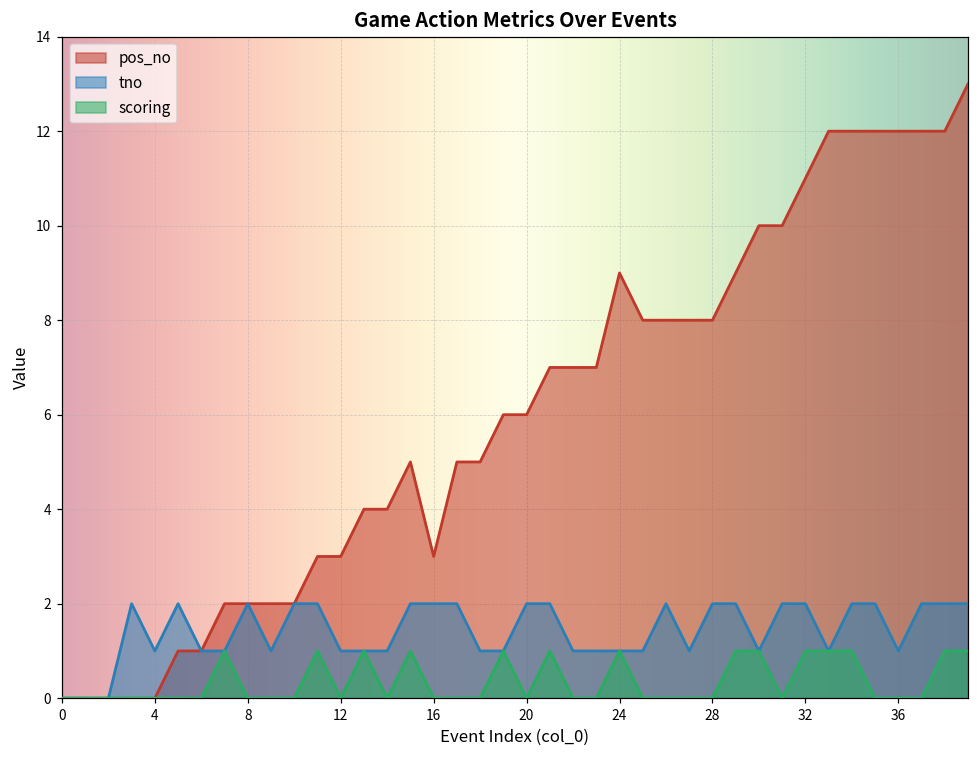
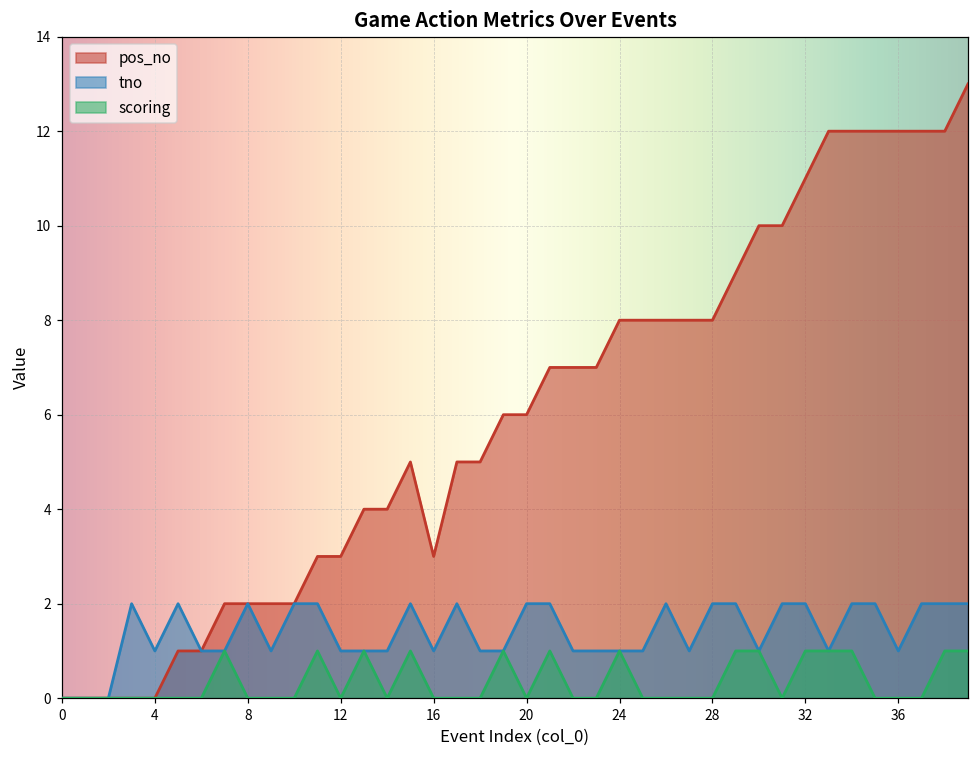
  {
    "pos_no": {
      "12": 3,
      "16": 3,
      "20": 6,
-     "24": 9,
+     "24": 8,
      "28": 8,
      "32": 11,
      "36": 12
    },
    "tno": {
      "4": 1,
      "12": 1,
-     "16": 2,
+     "16": 1,
      "20": 2,
      "28": 2,
      "32": 2,
      "36": 1
    },
    "scoring": {
      "8": 0,
      "12": 0,
      "16": 0,
      "20": 0,
      "28": 0,
      "32": 1,
      "36": 0
    }
  }
